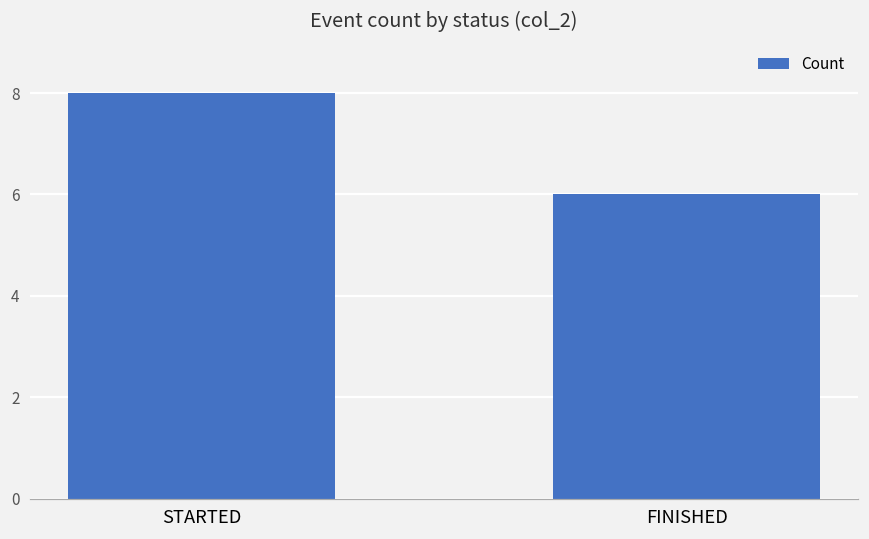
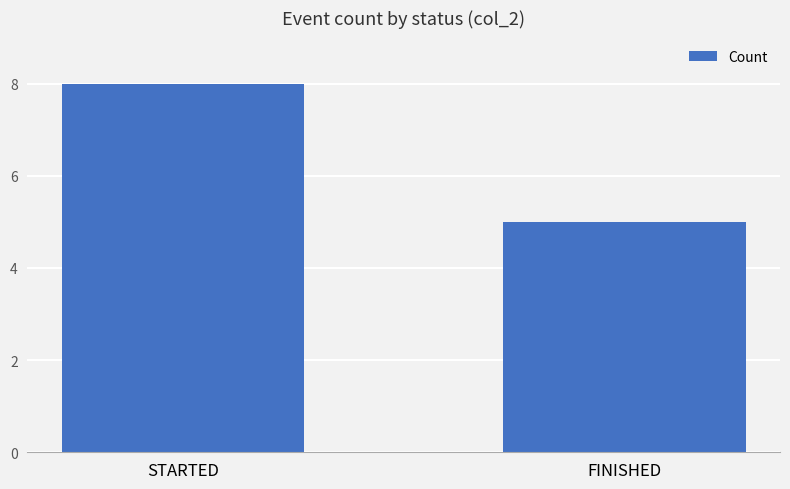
  {
    "STARTED": 8,
-   "FINISHED": 6
+   "FINISHED": 5
  }
